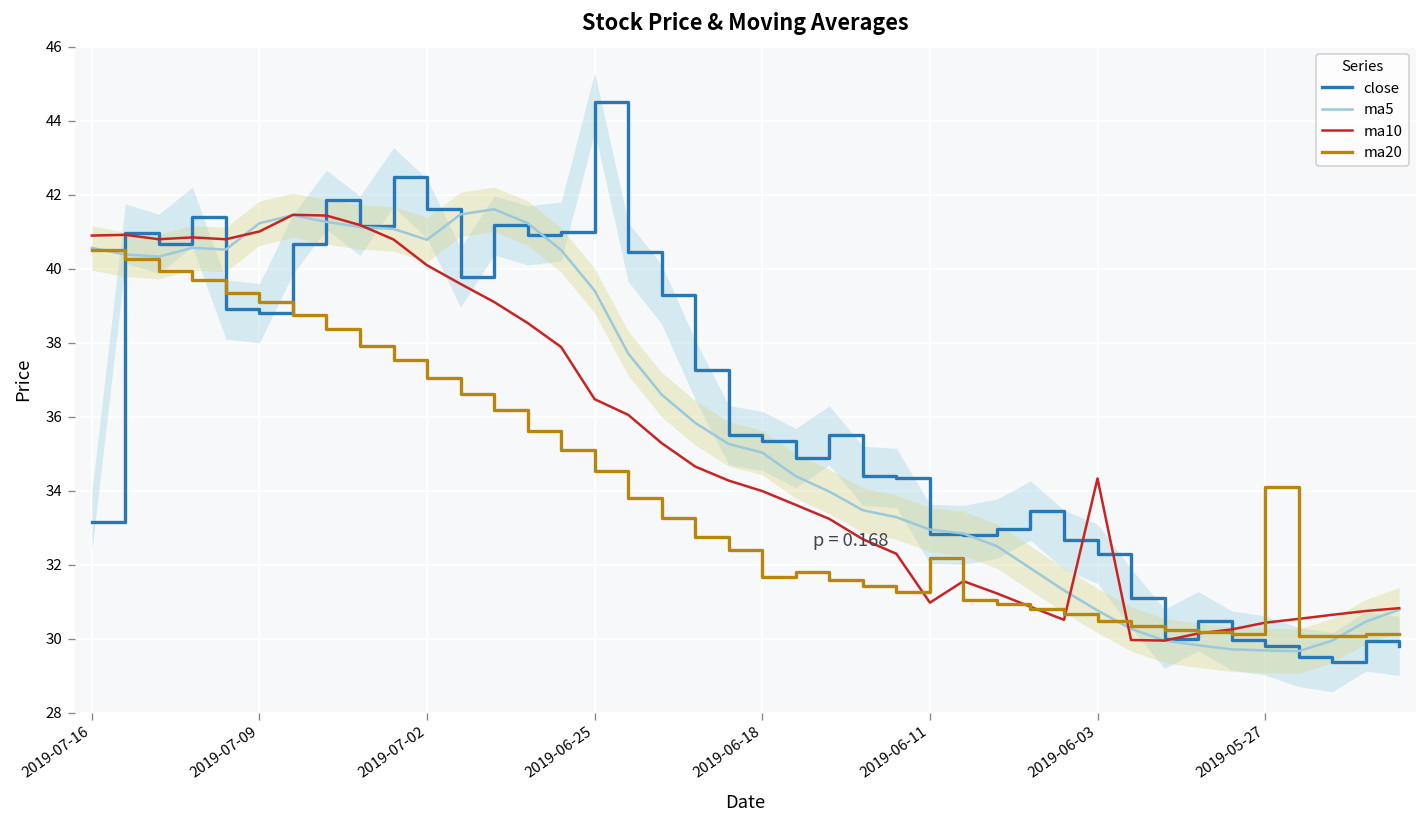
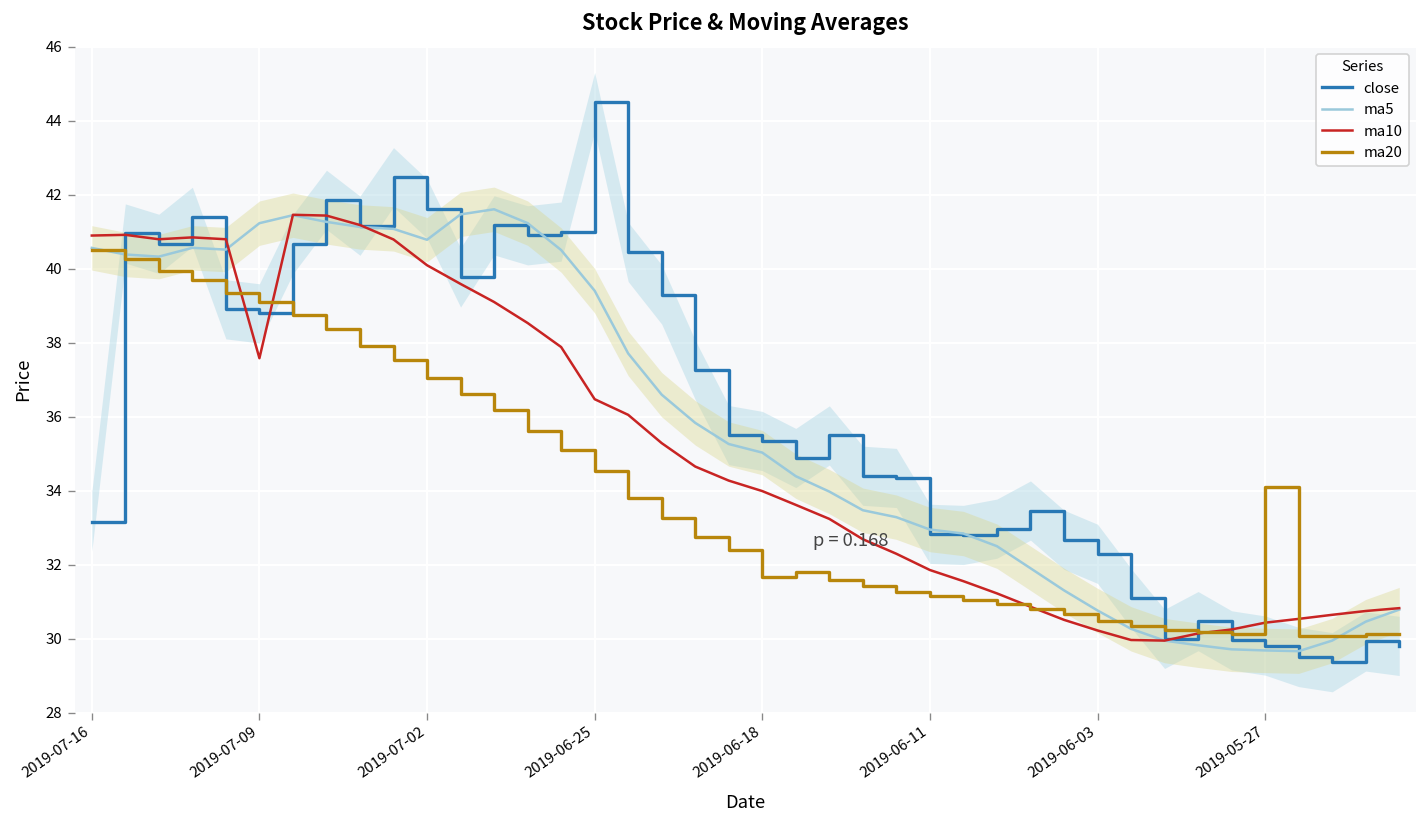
  {
    "close": {
      "2019-07-16": 33.2,
      "2019-07-09": 38.8,
      "2019-07-02": 41.6,
      "2019-06-25": 44.5,
      "2019-06-18": 35.3,
      "2019-06-11": 32.8,
      "2019-06-03": 32.3,
      "2019-05-27": 29.8
    },
    "ma10": {
      "2019-07-16": 40.9,
-     "2019-07-09": 41.0,
+     "2019-07-09": 37.6,
      "2019-07-02": 40.1,
      "2019-06-25": 36.5,
      "2019-06-18": 34.0,
-     "2019-06-11": 31.0,
-     "2019-06-03": 34.3,
+     "2019-06-11": 31.9,
+     "2019-06-03": 30.2,
      "2019-05-27": 30.4
    },
    "ma20": {
      "2019-07-09": 39.1,
      "2019-07-02": 37.0,
      "2019-06-25": 34.5,
      "2019-06-18": 31.7,
-     "2019-06-11": 32.2,
+     "2019-06-11": 31.1,
      "2019-06-03": 30.5,
      "2019-05-27": 34.1
    }
  }
